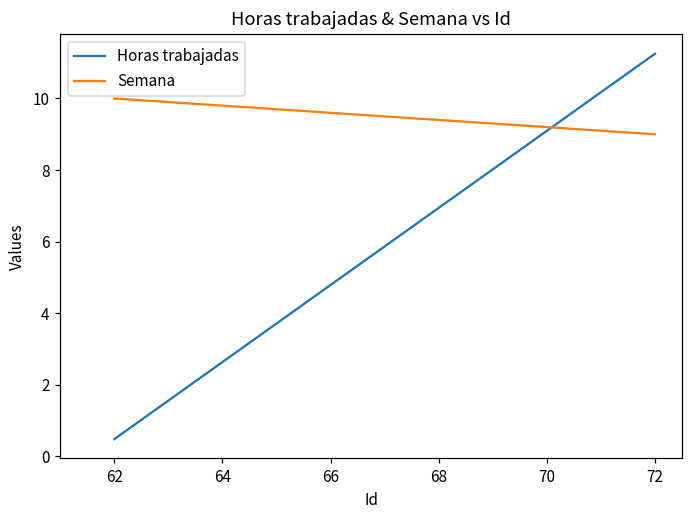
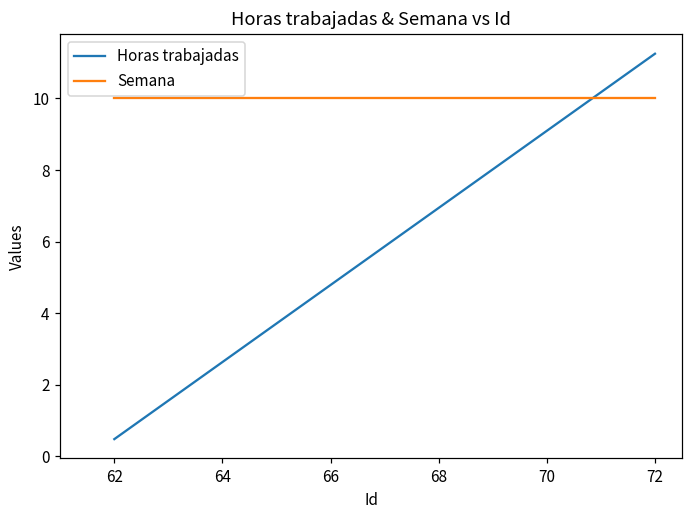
  {
    "Horas trabajadas": {
      "62": 0.5,
      "72": 11.3
    },
    "Semana": {
      "62": 10,
-     "72": 9
+     "72": 10
    }
  }
